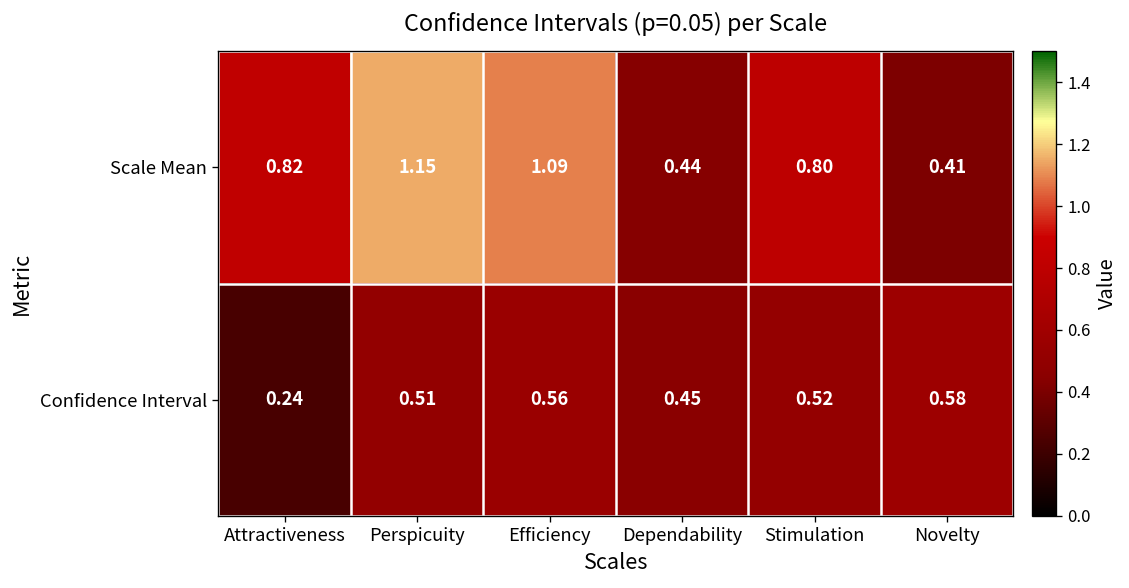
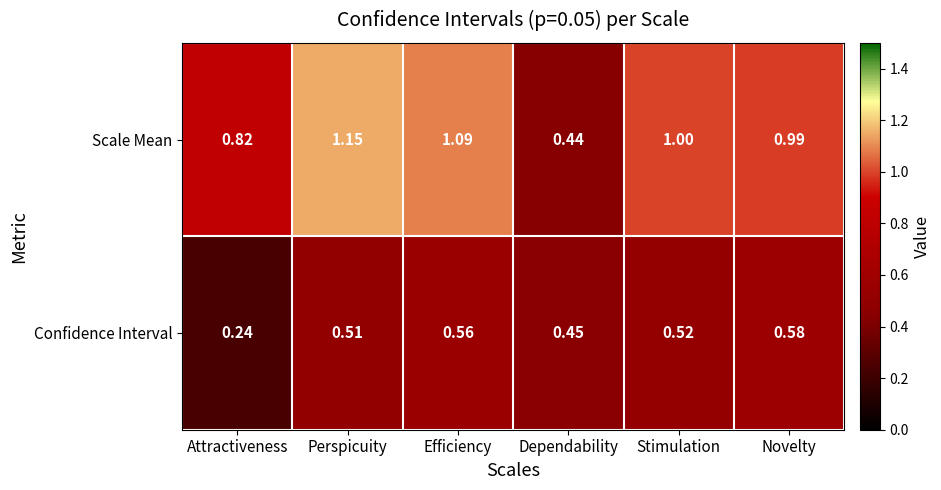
  {
    "Scale Mean": {
      "Attractiveness": 0.82,
      "Perspicuity": 1.15,
      "Efficiency": 1.09,
      "Dependability": 0.44,
-     "Stimulation": 0.80,
-     "Novelty": 0.41
+     "Stimulation": 1.00,
+     "Novelty": 0.99
    },
    "Confidence Interval": {
      "Attractiveness": 0.24,
      "Perspicuity": 0.51,
      "Efficiency": 0.56,
      "Dependability": 0.45,
      "Stimulation": 0.52,
      "Novelty": 0.58
    }
  }
